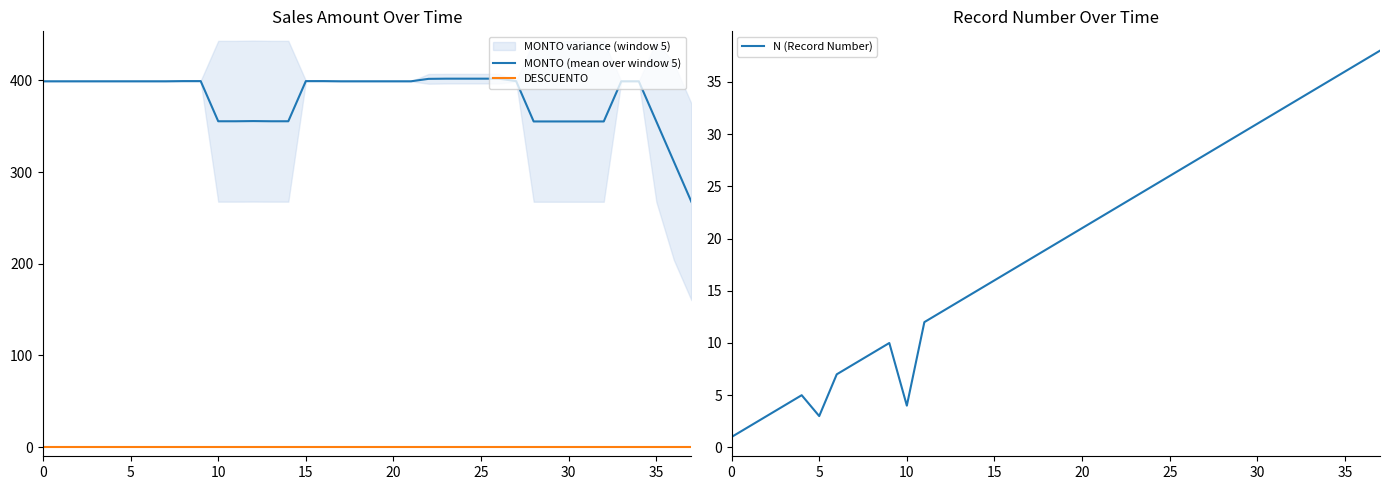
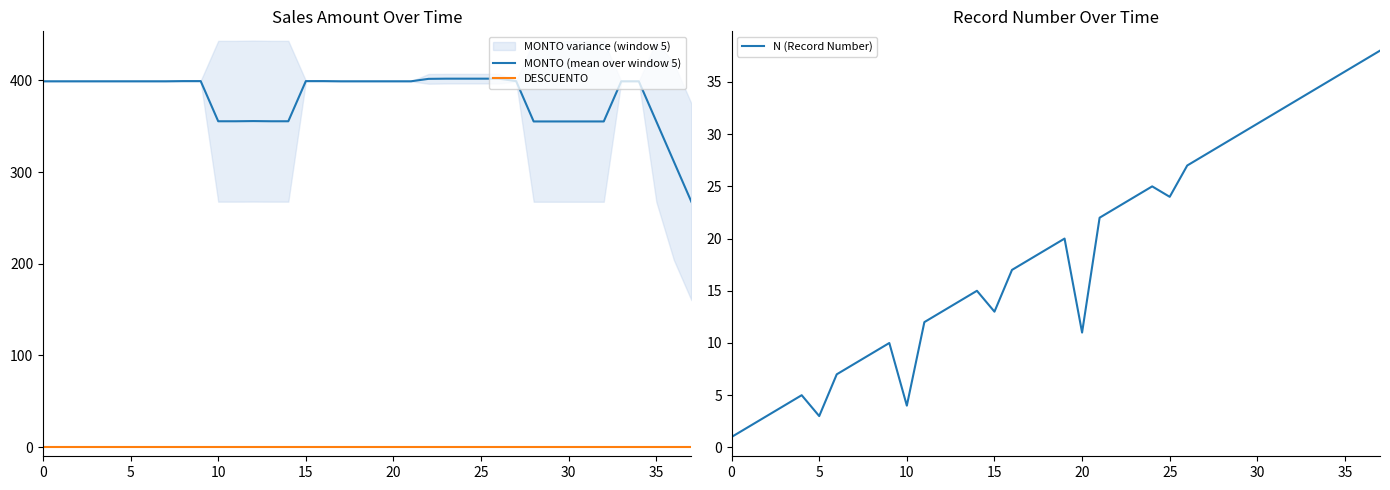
  {
    "Sales Amount Over Time": {
      "MONTO (mean over window 5)": {
        "10": 360,
        "25": 400,
        "30": 360,
        "35": 360
      },
      "DESCUENTO": {
        "0": 0,
        "5": 0,
        "10": 0,
        "15": 0,
        "20": 0,
        "25": 0,
        "30": 0,
        "35": 0
      }
    },
    "Record Number Over Time": {
      "0": 1,
      "5": 3,
      "10": 4,
-     "15": 16,
-     "20": 21,
-     "25": 26,
+     "15": 13,
+     "20": 11,
+     "25": 24,
      "30": 31,
      "35": 36
    }
  }
